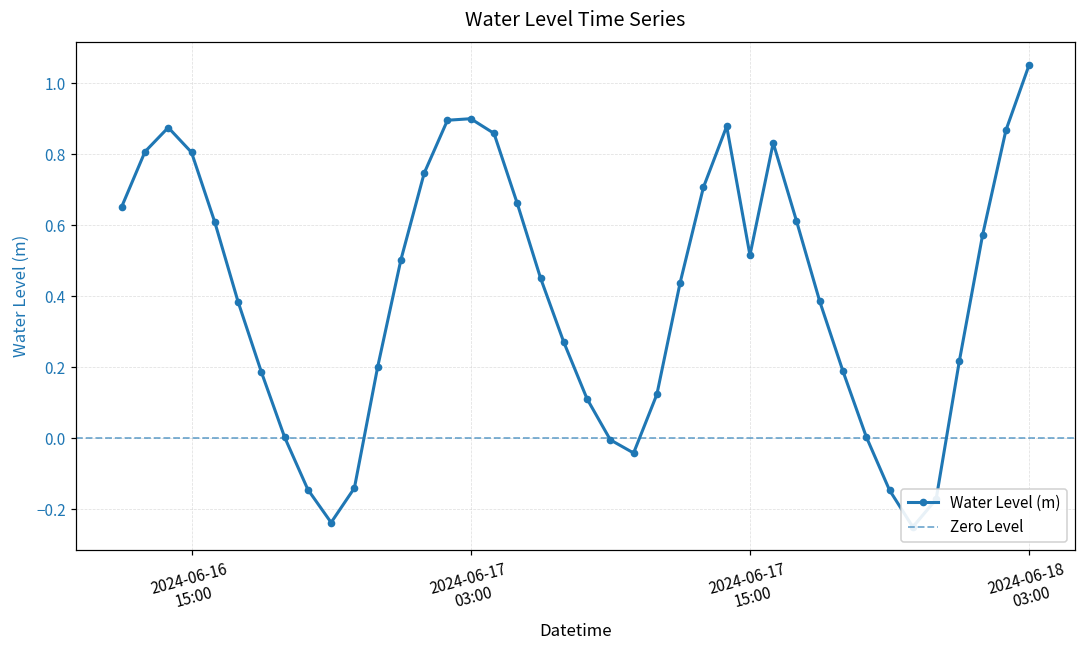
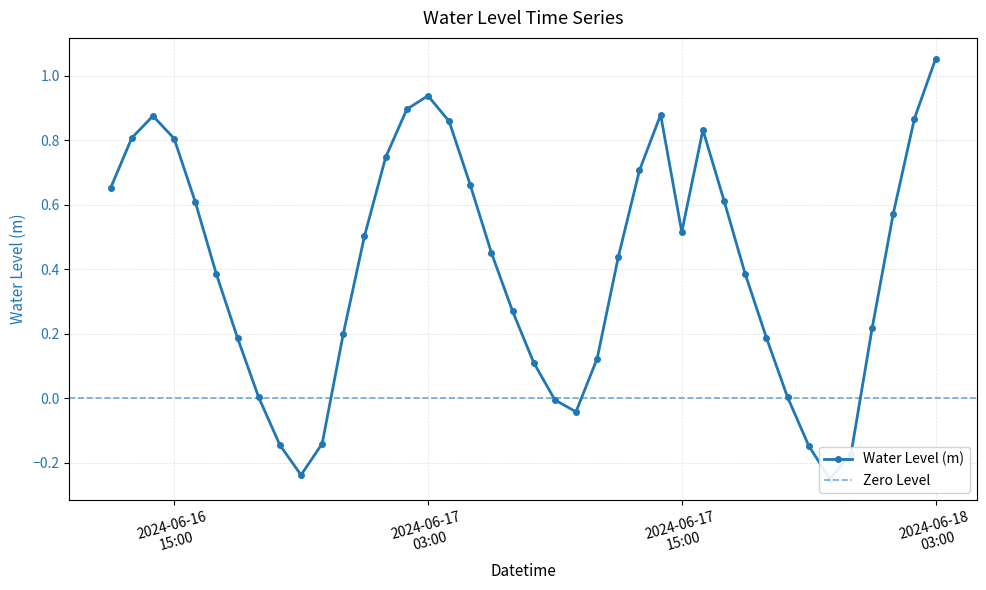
  {
    "2024-06-16 15:00": 0.81,
-   "2024-06-17 03:00": 0.90,
+   "2024-06-17 03:00": 0.94,
    "2024-06-17 15:00": 0.52,
    "2024-06-18 03:00": 1.05
  }
